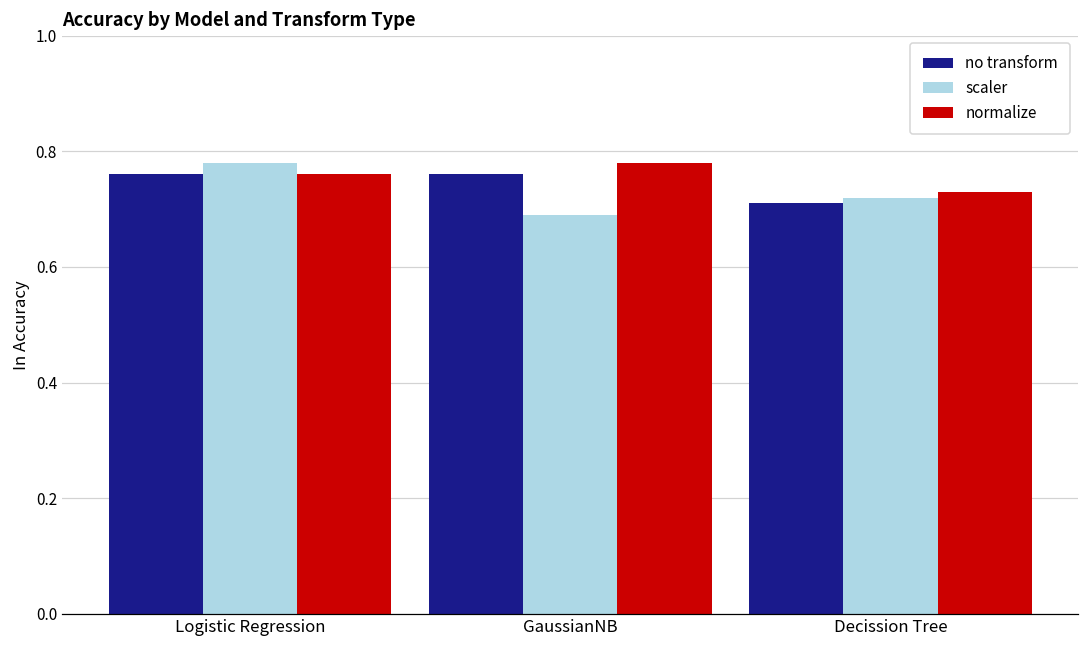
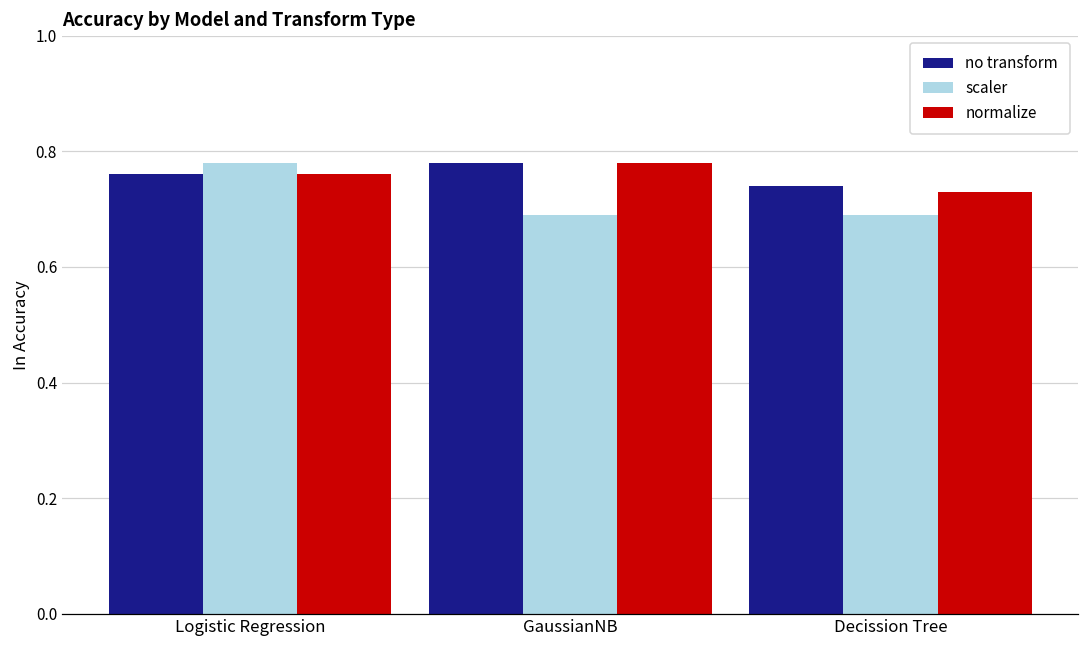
  {
    "no transform": {
      "Logistic Regression": 0.76,
-     "GaussianNB": 0.76,
-     "Decission Tree": 0.71
+     "GaussianNB": 0.78,
+     "Decission Tree": 0.74
    },
    "scaler": {
      "Logistic Regression": 0.78,
      "GaussianNB": 0.69,
-     "Decission Tree": 0.72
+     "Decission Tree": 0.69
    },
    "normalize": {
      "Logistic Regression": 0.76,
      "GaussianNB": 0.78,
      "Decission Tree": 0.73
    }
  }
